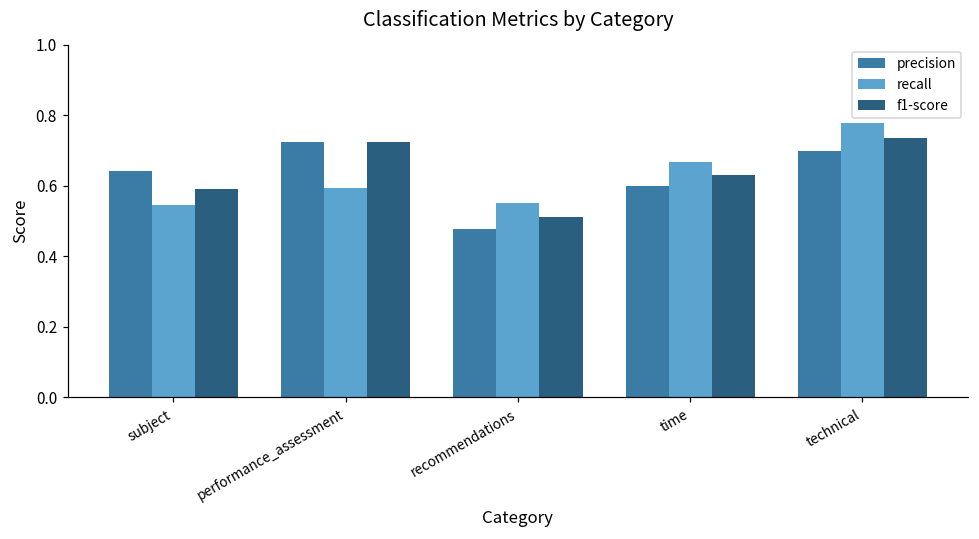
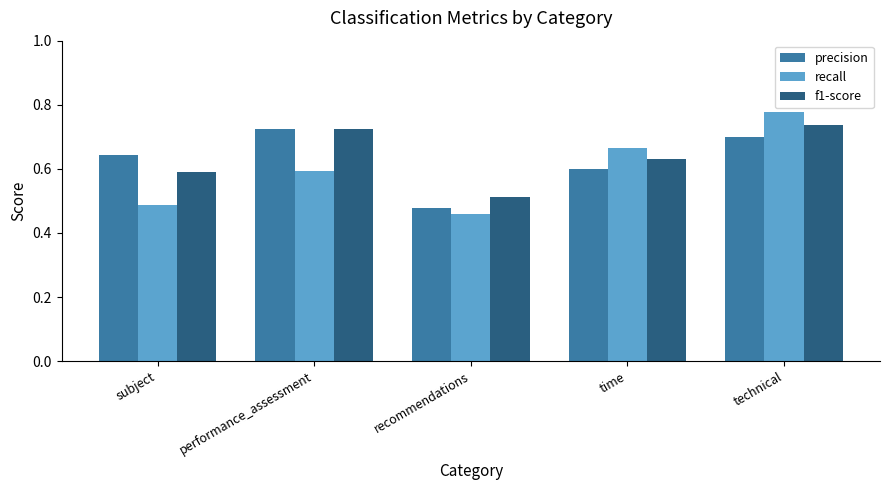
  {
    "recall": {
-     "subject": 0.55,
+     "subject": 0.49,
      "performance_assessment": 0.59,
-     "recommendations": 0.55,
+     "recommendations": 0.46,
      "time": 0.67,
      "technical": 0.78
    }
  }
